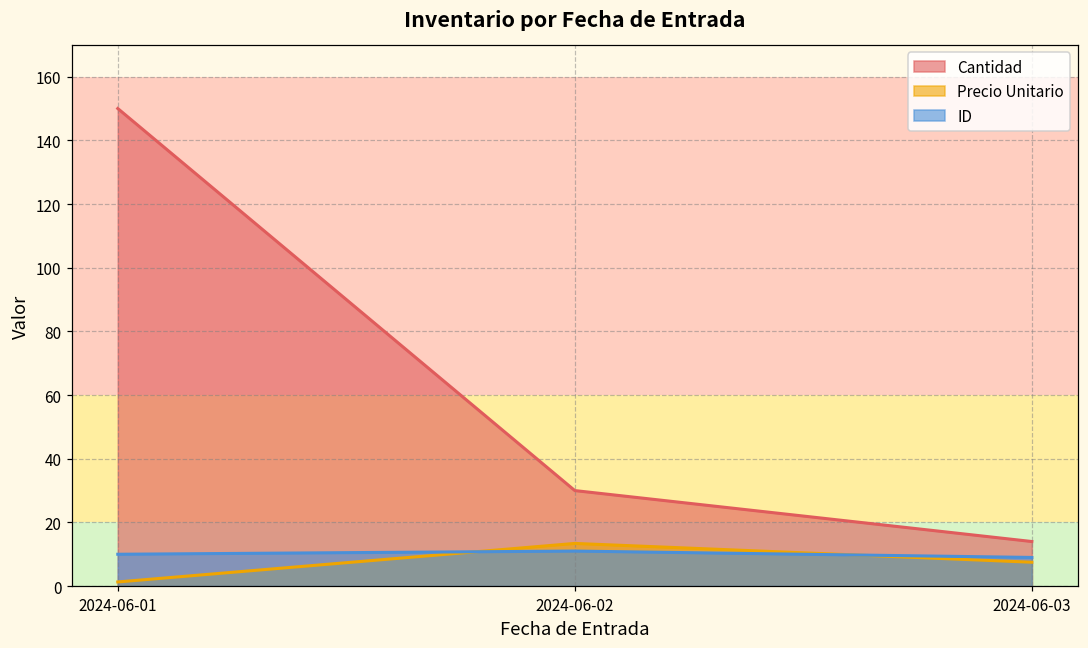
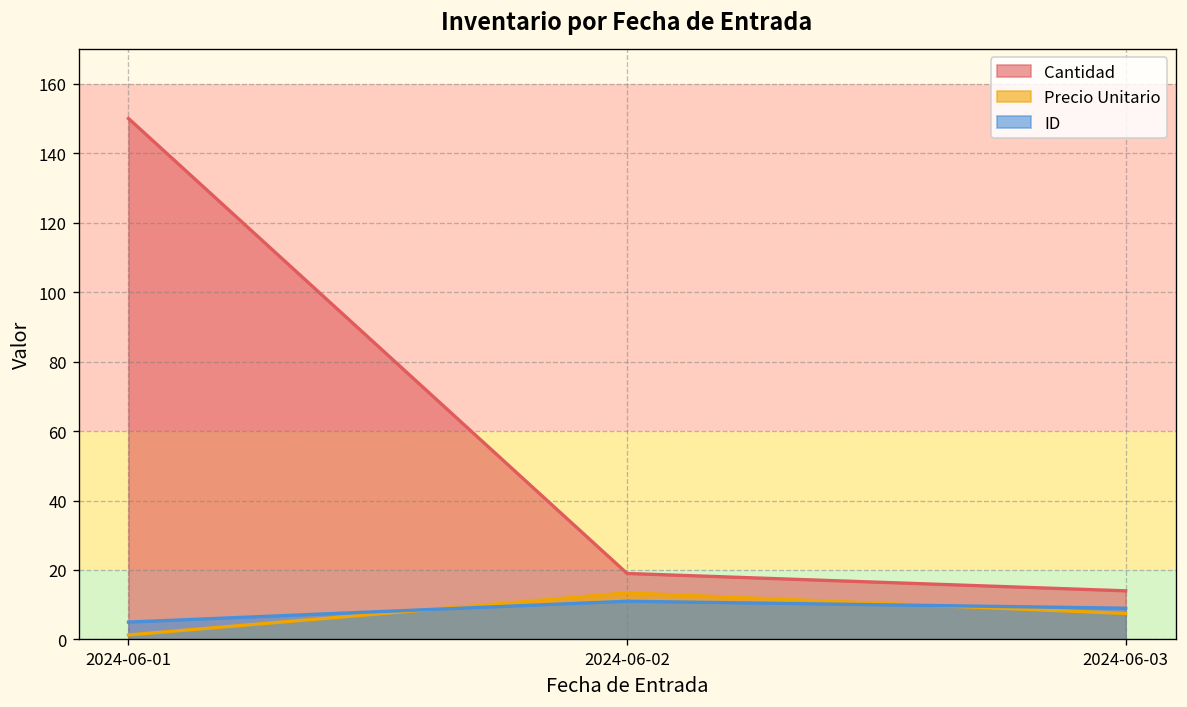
  {
    "Cantidad": {
      "2024-06-01": 150,
-     "2024-06-02": 30,
+     "2024-06-02": 19,
      "2024-06-03": 14
    },
    "Precio Unitario": {
      "2024-06-01": 1,
      "2024-06-02": 13,
      "2024-06-03": 8
    },
    "ID": {
-     "2024-06-01": 10,
+     "2024-06-01": 5,
      "2024-06-02": 11,
      "2024-06-03": 9
    }
  }
